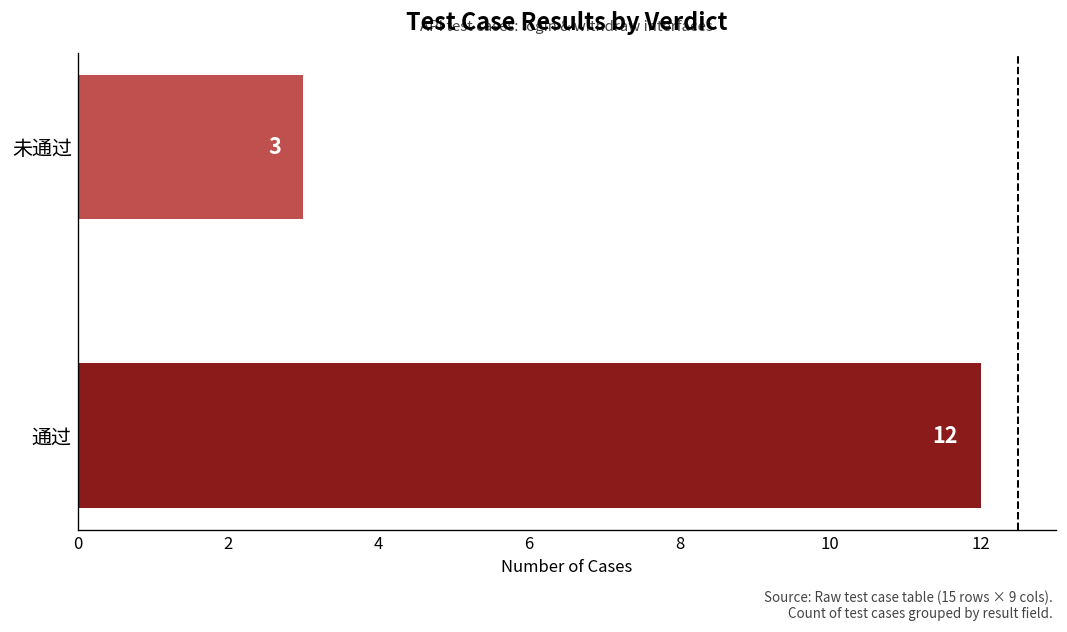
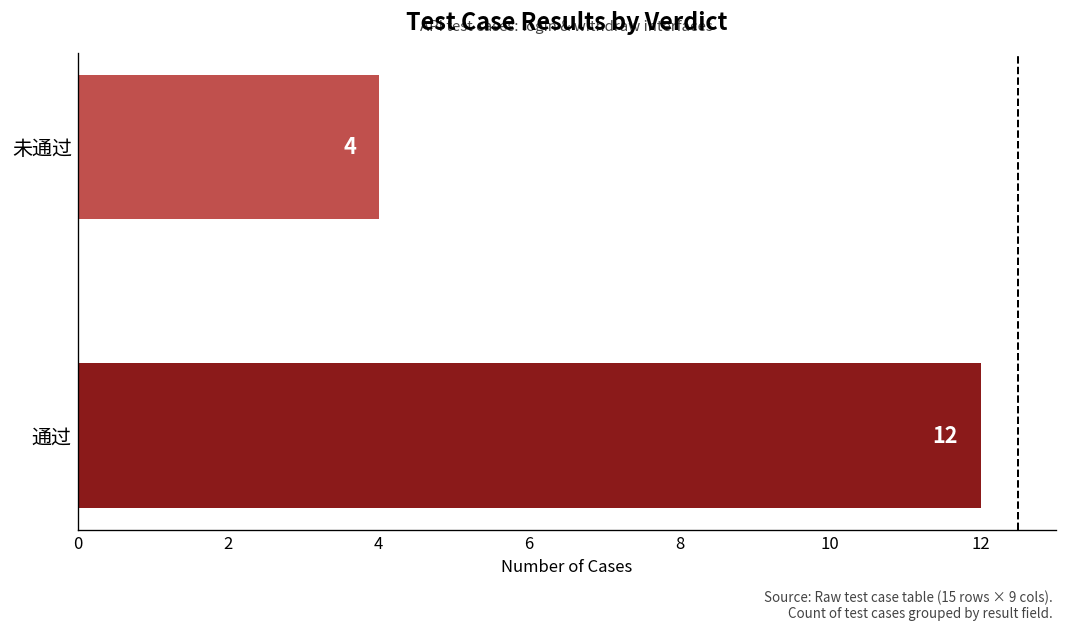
  {
-   "未通过": 3,
+   "未通过": 4,
    "通过": 12
  }
